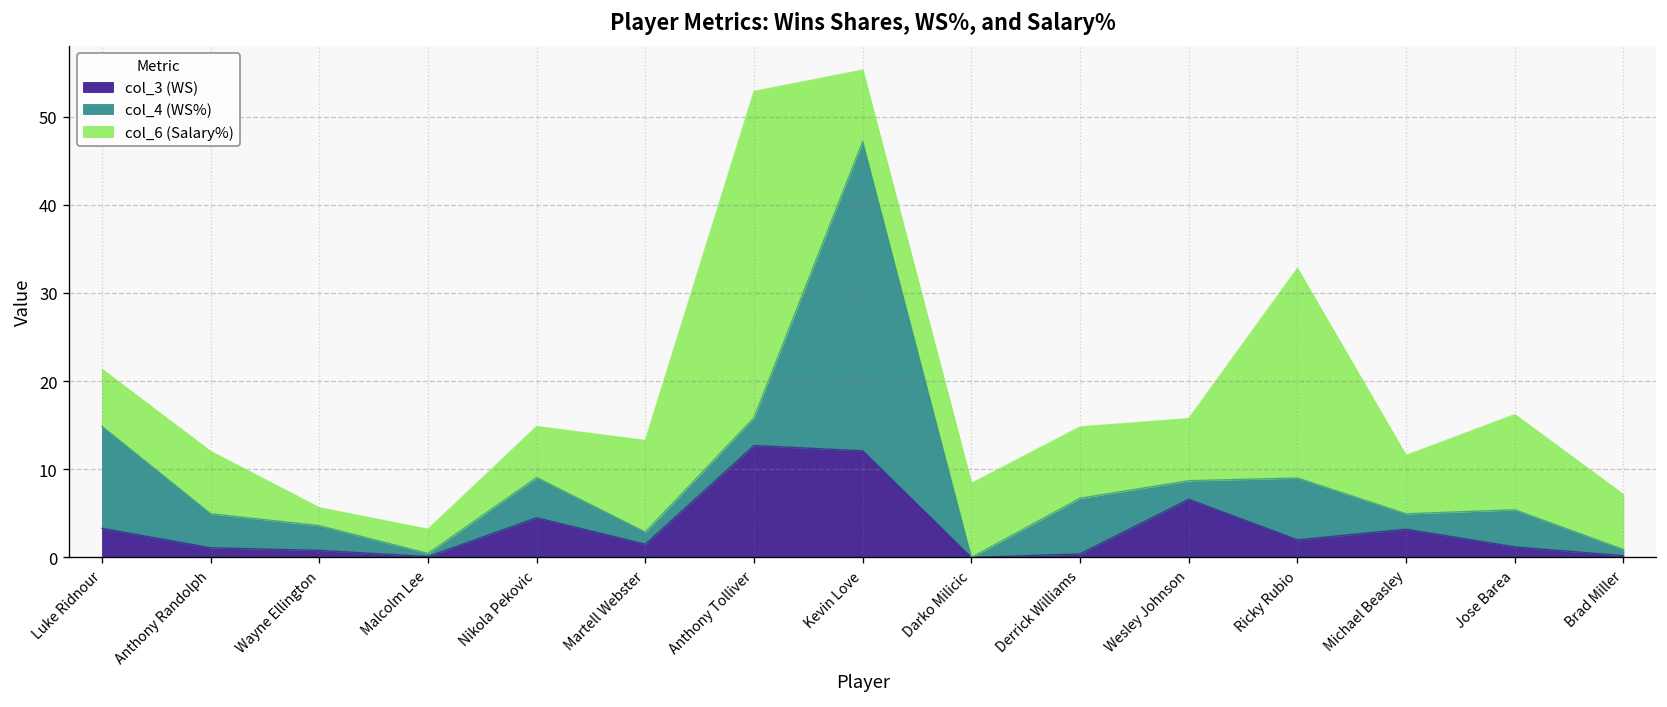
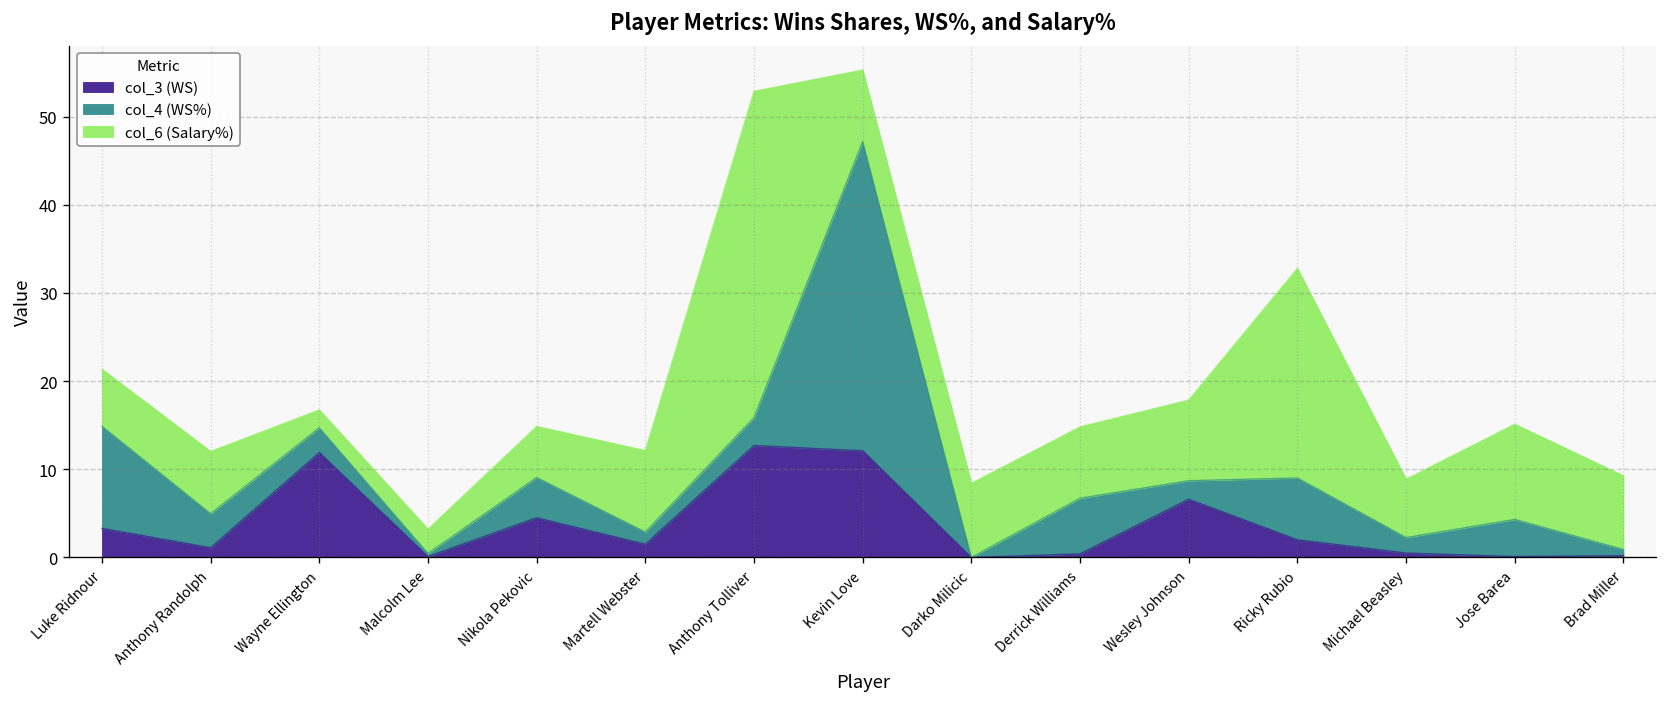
  {
    "col_3 (WS)": {
      "Luke Ridnour": 3,
      "Anthony Randolph": 1,
-     "Wayne Ellington": 1,
+     "Wayne Ellington": 12,
      "Malcolm Lee": 0,
      "Nikola Pekovic": 5,
      "Martell Webster": 2,
      "Anthony Tolliver": 13,
      "Kevin Love": 12,
      "Derrick Williams": 0,
      "Wesley Johnson": 7,
      "Ricky Rubio": 2,
-     "Michael Beasley": 3,
-     "Jose Barea": 1,
+     "Michael Beasley": 1,
+     "Jose Barea": 0,
      "Brad Miller": 0
    },
    "col_4 (WS%)": {
      "Luke Ridnour": 12,
      "Anthony Randolph": 4,
      "Wayne Ellington": 3,
      "Malcolm Lee": 0,
      "Nikola Pekovic": 5,
      "Martell Webster": 1,
      "Anthony Tolliver": 3,
      "Kevin Love": 35,
      "Derrick Williams": 6,
      "Wesley Johnson": 2,
      "Ricky Rubio": 7,
      "Michael Beasley": 2,
      "Jose Barea": 4,
      "Brad Miller": 1
    },
    "col_6 (Salary%)": {
      "Luke Ridnour": 6,
      "Anthony Randolph": 7,
      "Wayne Ellington": 2,
      "Malcolm Lee": 3,
      "Nikola Pekovic": 6,
-     "Martell Webster": 10,
+     "Martell Webster": 9,
      "Anthony Tolliver": 37,
      "Kevin Love": 8,
      "Darko Milicic": 8,
      "Derrick Williams": 8,
-     "Wesley Johnson": 7,
+     "Wesley Johnson": 9,
      "Ricky Rubio": 24,
      "Michael Beasley": 7,
      "Jose Barea": 11,
-     "Brad Miller": 6
+     "Brad Miller": 8
    }
  }
